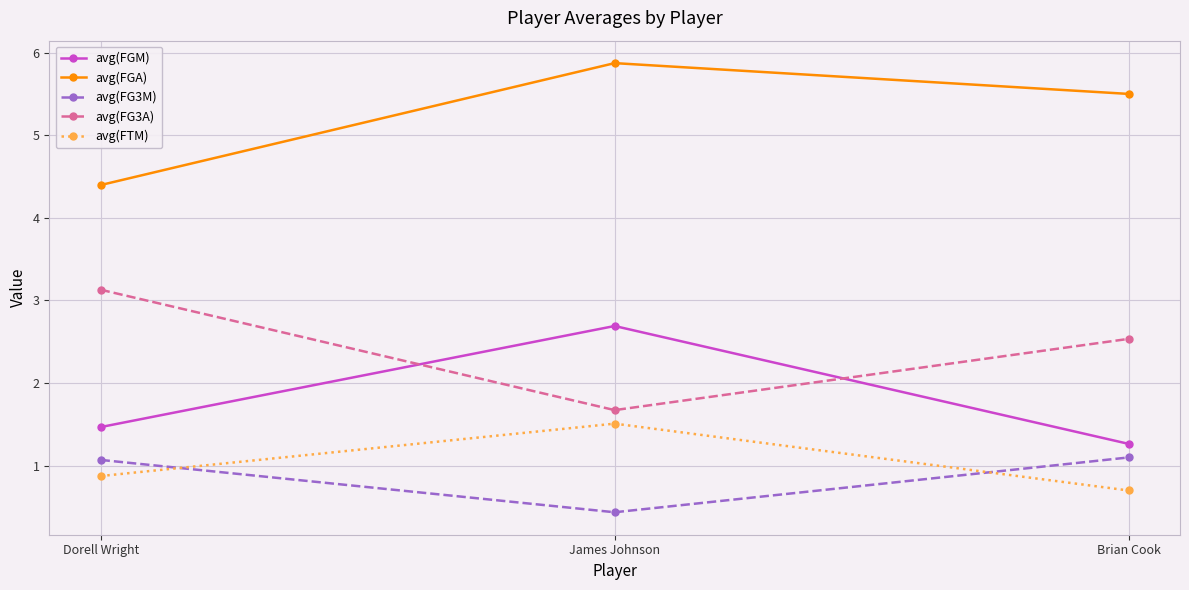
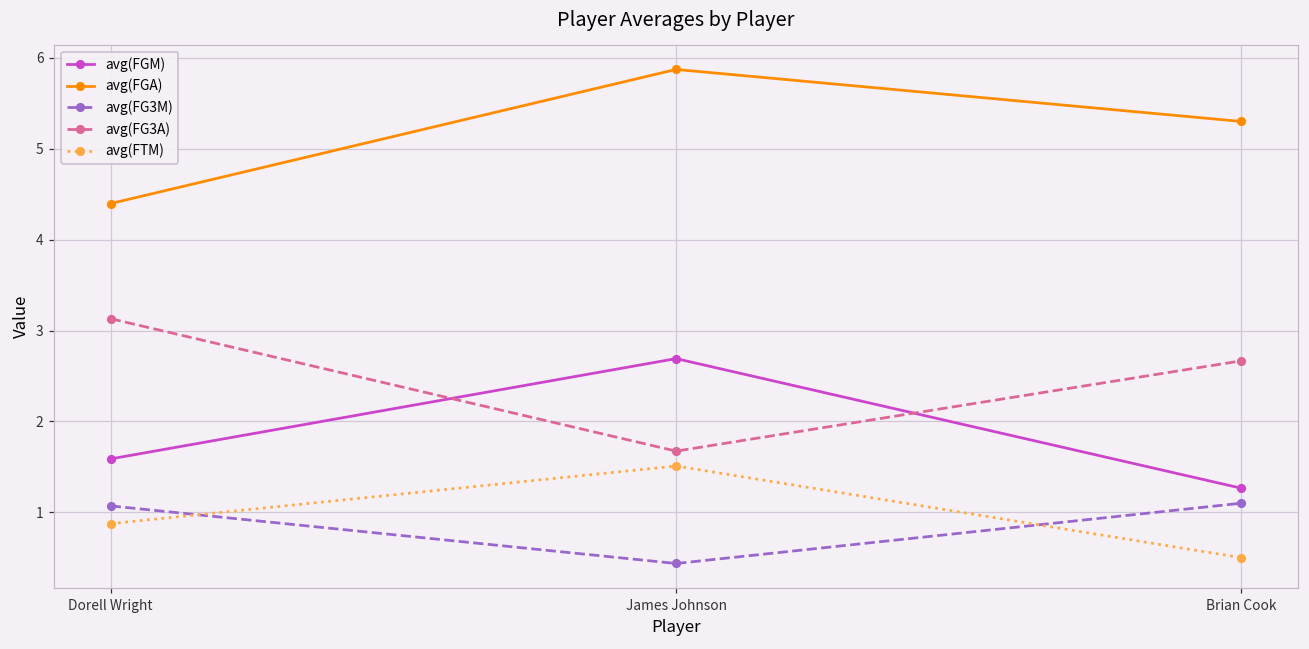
  {
    "avg(FGM)": {
-     "Dorell Wright": 1.5,
+     "Dorell Wright": 1.6,
      "James Johnson": 2.7,
      "Brian Cook": 1.3
    },
    "avg(FGA)": {
      "Dorell Wright": 4.4,
      "James Johnson": 5.9,
-     "Brian Cook": 5.5
+     "Brian Cook": 5.3
    },
    "avg(FG3M)": {
      "Dorell Wright": 1.1,
      "James Johnson": 0.4,
      "Brian Cook": 1.1
    },
    "avg(FG3A)": {
      "Dorell Wright": 3.1,
      "James Johnson": 1.7,
-     "Brian Cook": 2.5
+     "Brian Cook": 2.7
    },
    "avg(FTM)": {
      "Dorell Wright": 0.9,
      "James Johnson": 1.5,
-     "Brian Cook": 0.7
+     "Brian Cook": 0.5
    }
  }
